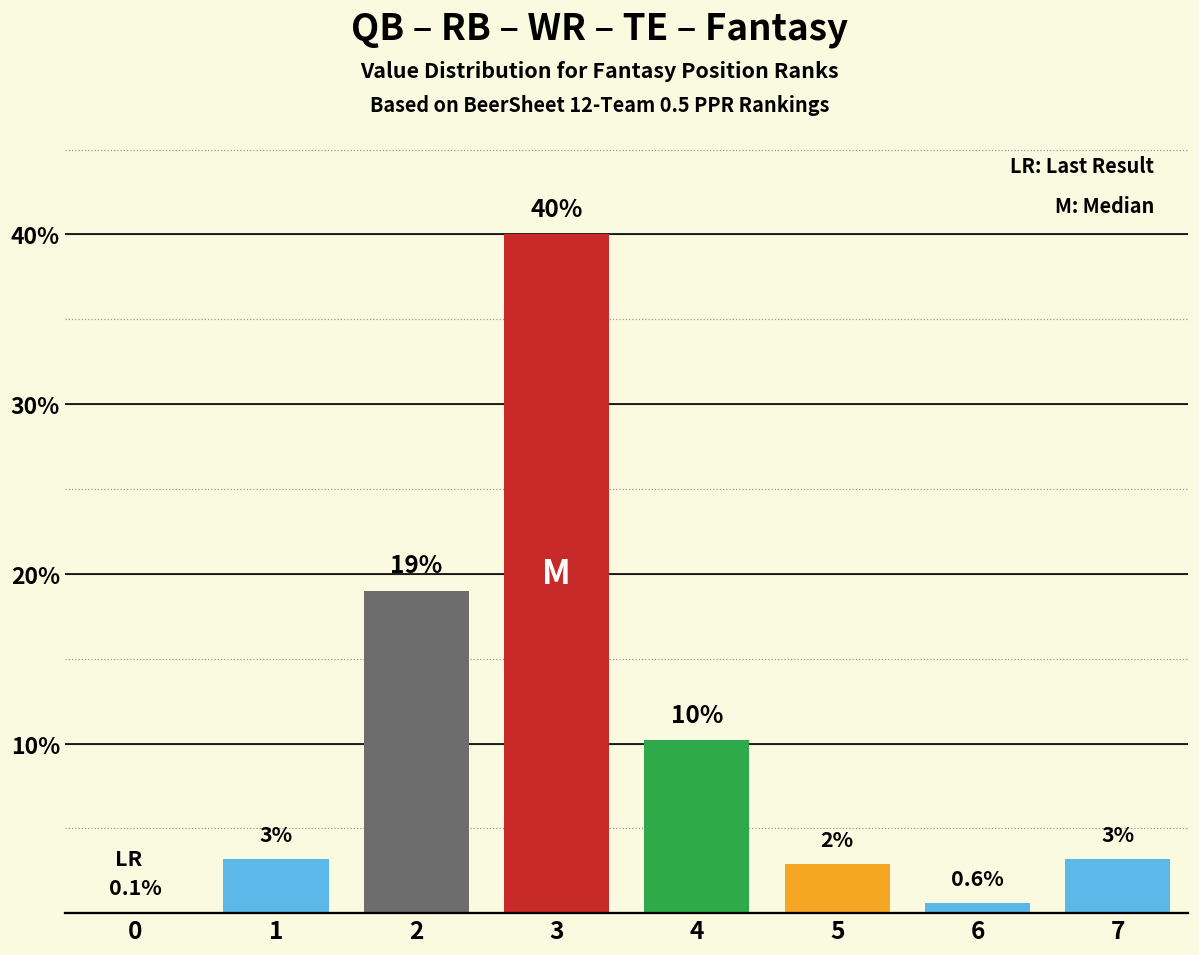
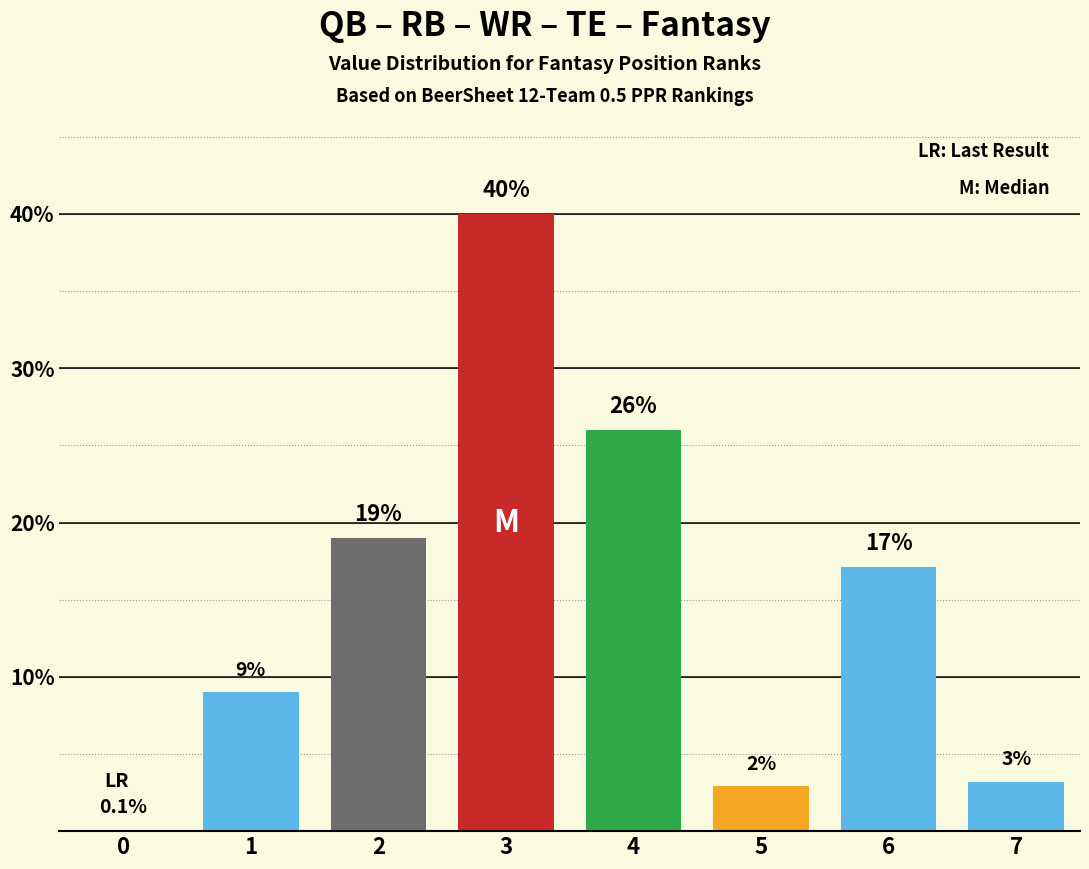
  {
    "0": "0.1%",
-   "1": "3%",
+   "1": "9%",
    "2": "19%",
    "3": "40%",
-   "4": "10%",
-   "6": "0.6%",
+   "4": "26%",
+   "6": "17%",
    "7": "3%"
  }
